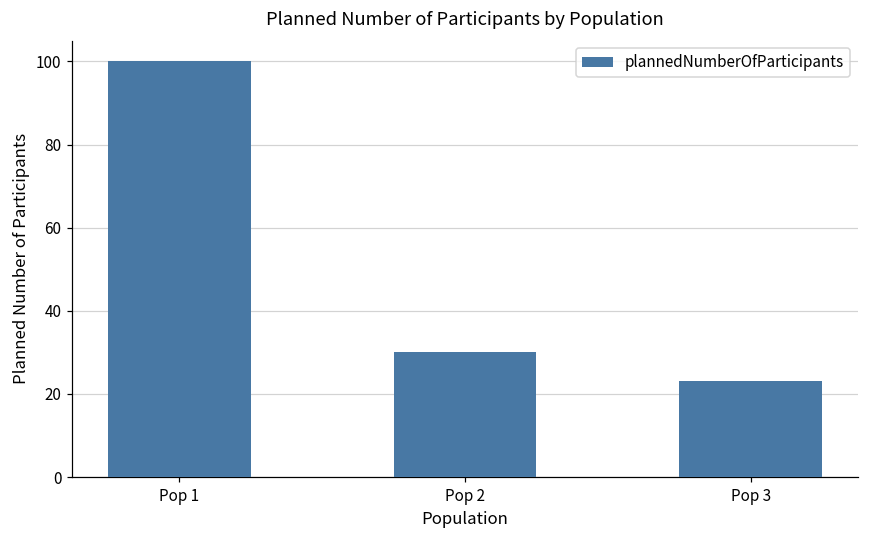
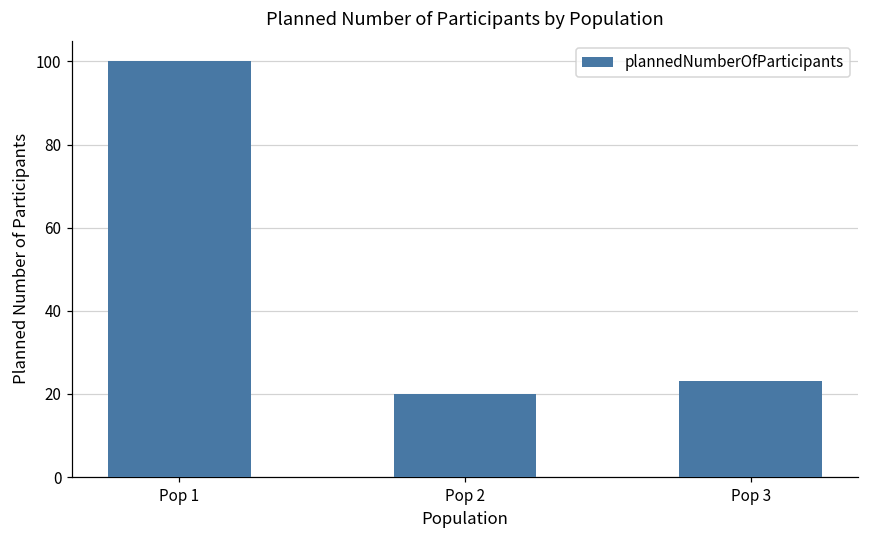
  {
    "Pop 1": 100,
-   "Pop 2": 30,
+   "Pop 2": 20,
    "Pop 3": 23
  }
